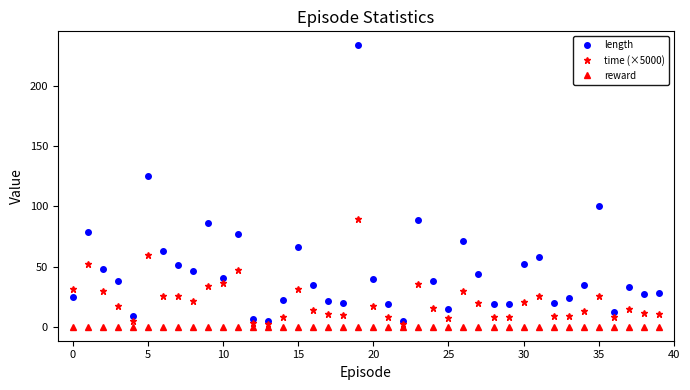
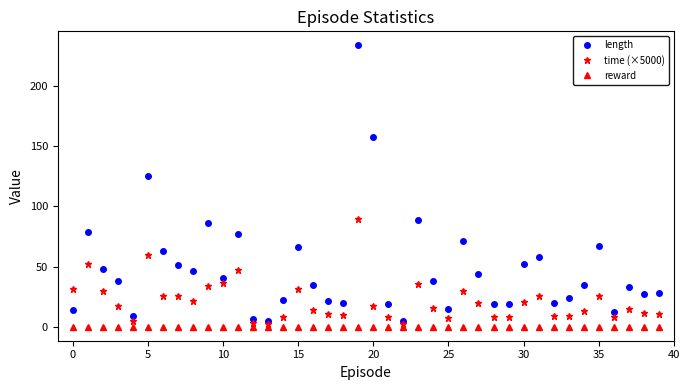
  {
    "length": {
-     "0": 25,
+     "0": 14,
      "5": 125,
      "10": 41,
      "15": 66,
-     "20": 40,
+     "20": 158,
      "25": 15,
      "30": 52,
-     "35": 100
+     "35": 67
    }
  }
